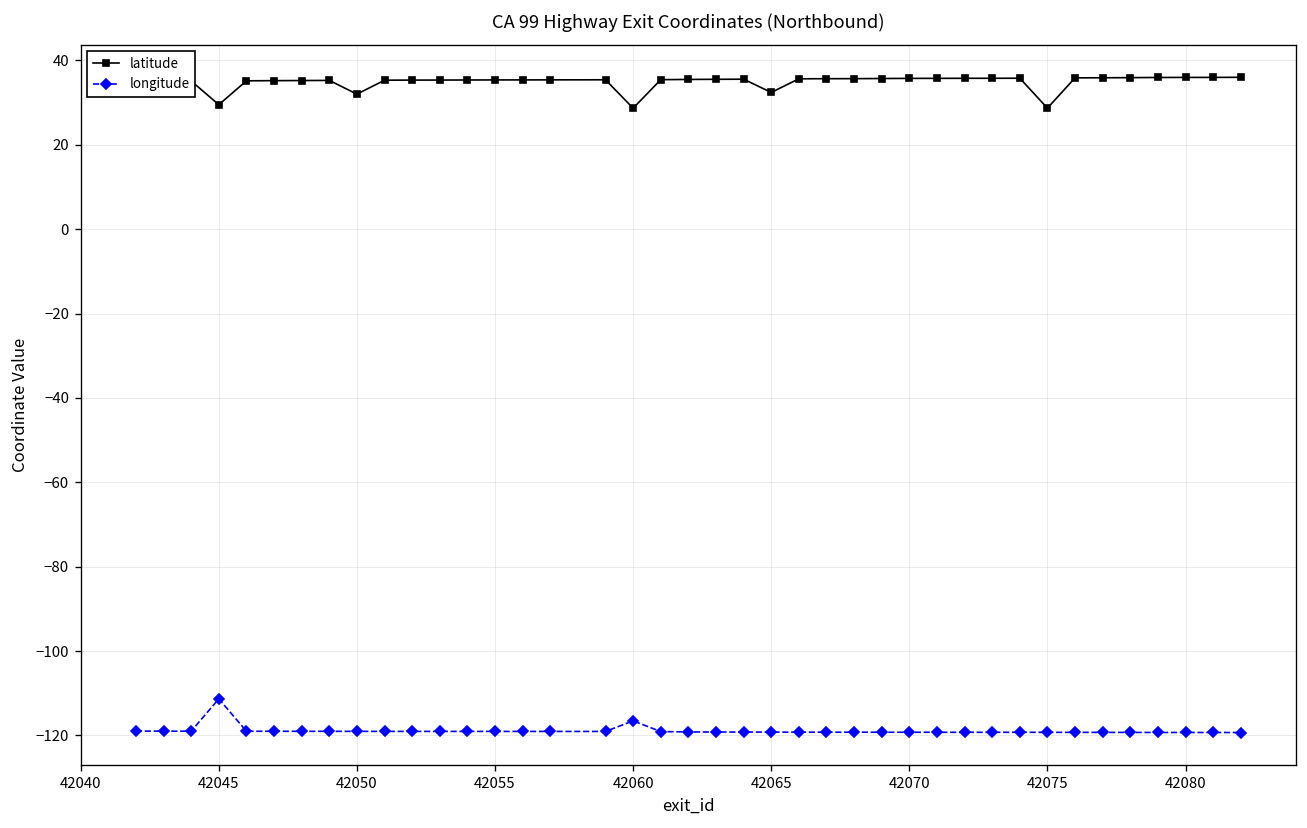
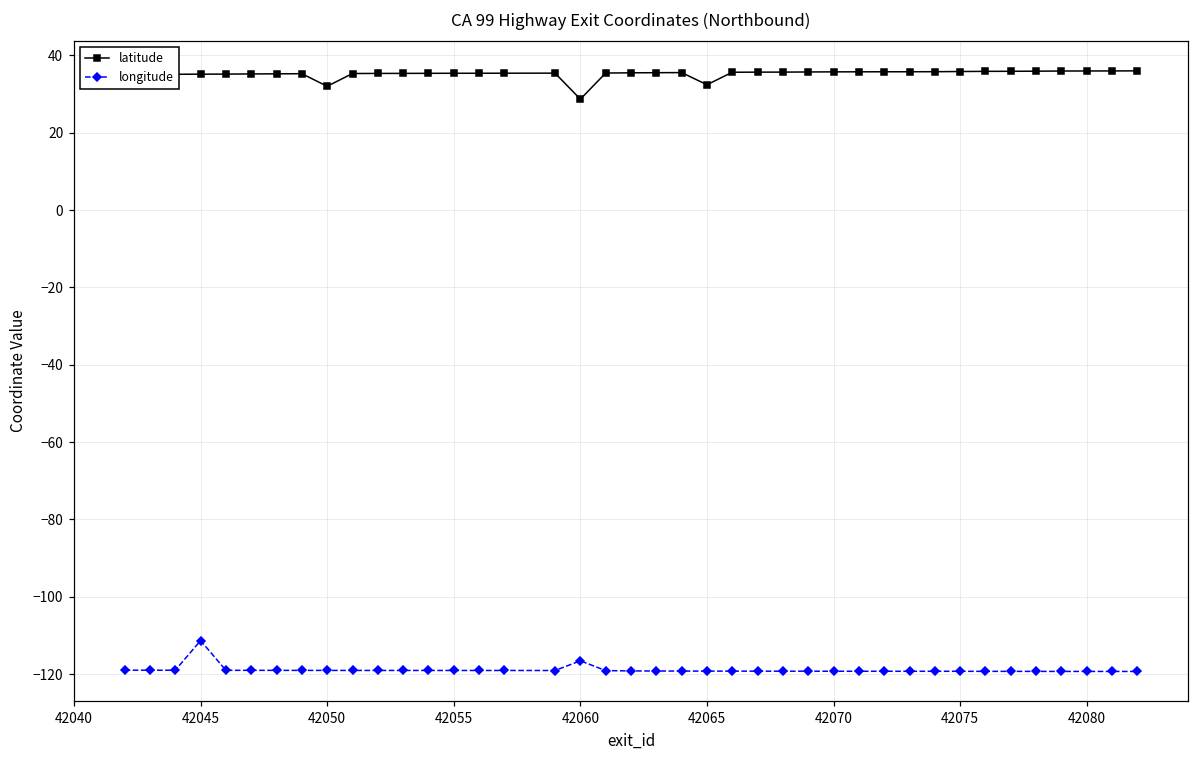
  {
    "latitude": {
-     "42045": 30,
+     "42045": 35,
      "42050": 32,
      "42055": 35,
      "42060": 29,
      "42065": 32,
      "42070": 36,
-     "42075": 29,
+     "42075": 36,
      "42080": 36
    },
    "longitude": {
      "42045": -111,
      "42050": -119,
      "42055": -119,
      "42060": -117,
      "42065": -119,
      "42070": -119,
      "42075": -119,
      "42080": -119
    }
  }
